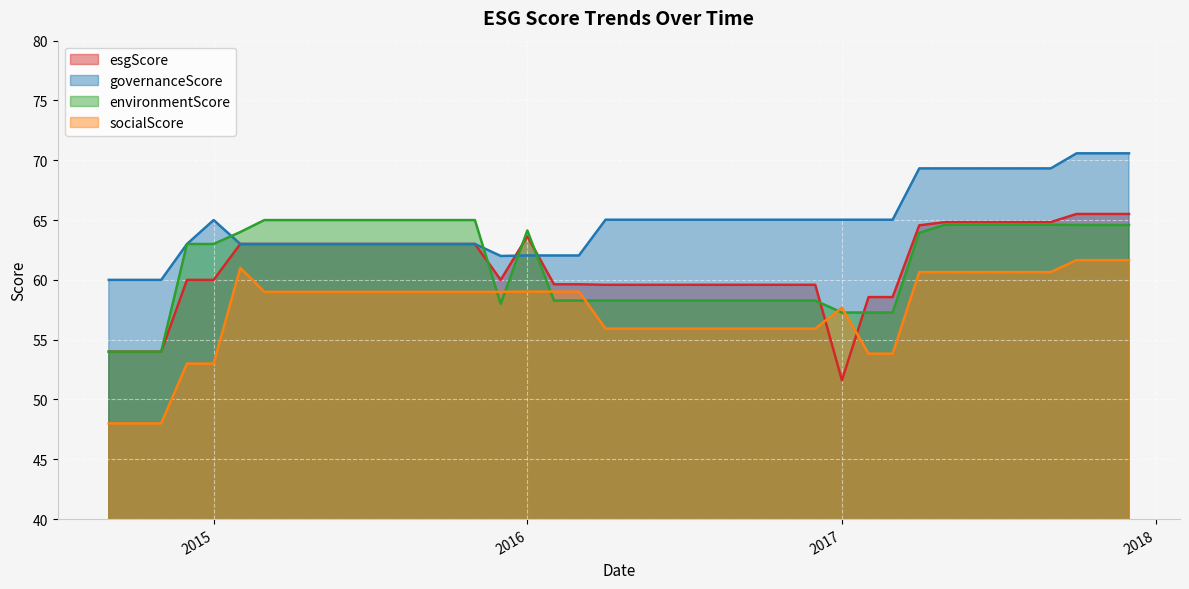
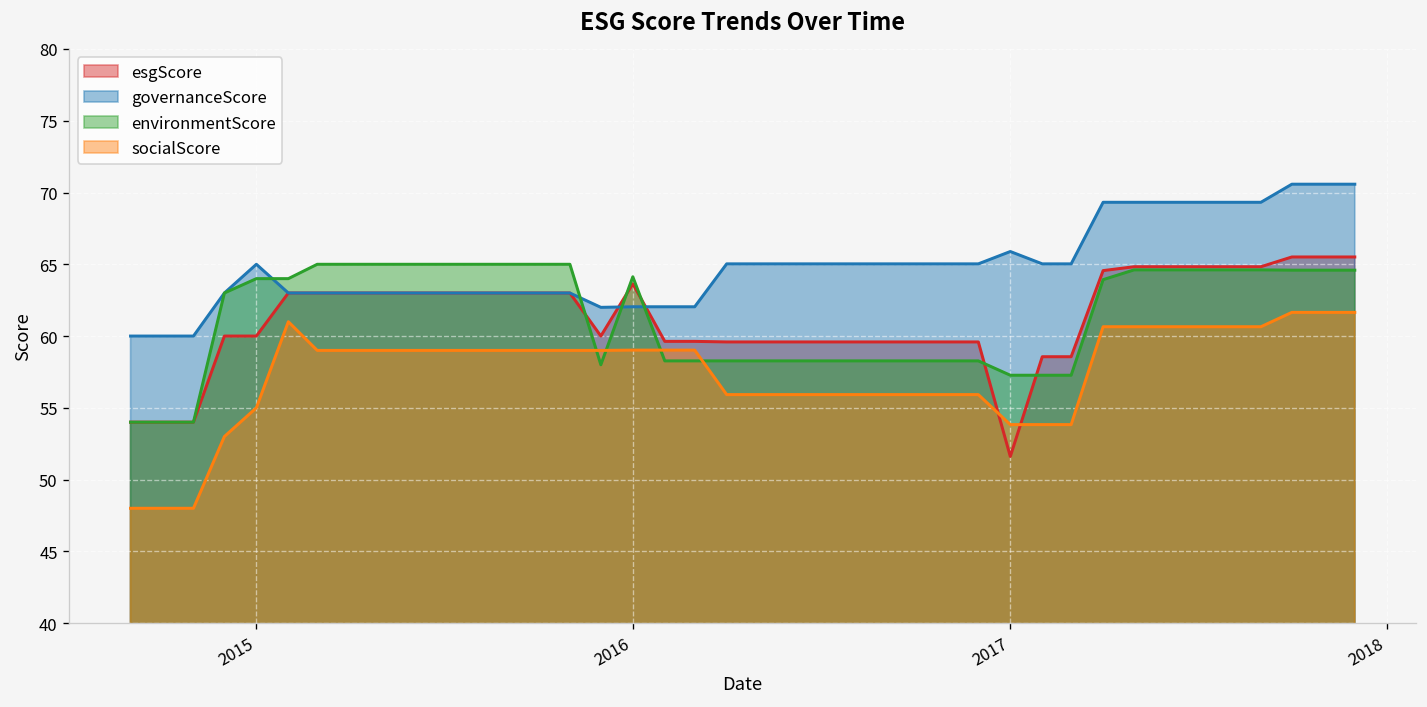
  {
    "esgScore": {
      "2015": 60.0,
      "2016": 63.6,
      "2017": 51.6
    },
    "governanceScore": {
      "2015": 65.0,
      "2016": 62.0,
-     "2017": 65.0
+     "2017": 65.9
    },
    "environmentScore": {
-     "2015": 63,
+     "2015": 64,
      "2016": 64,
      "2017": 57.3
    },
    "socialScore": {
-     "2015": 53,
+     "2015": 55,
      "2016": 59.0,
-     "2017": 57.7
+     "2017": 53.8
    }
  }
